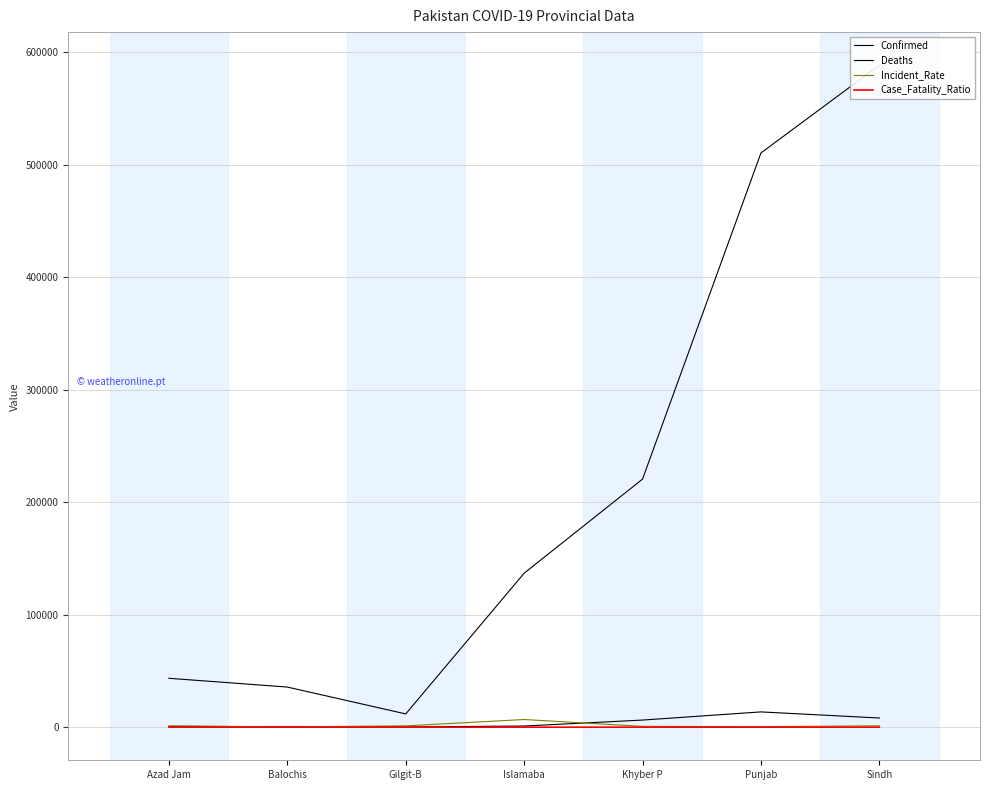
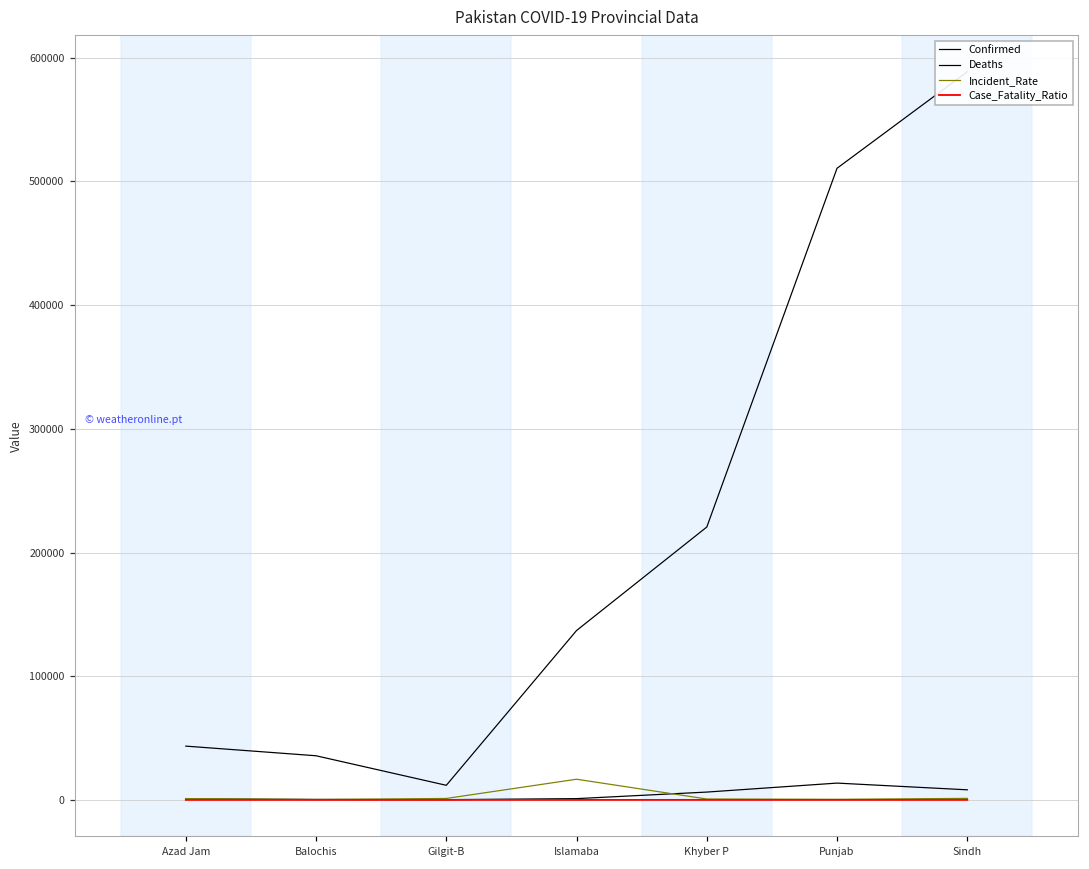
  {
    "Incident_Rate": {
-     "Islamaba": 7000
+     "Islamaba": 17000
    }
  }
